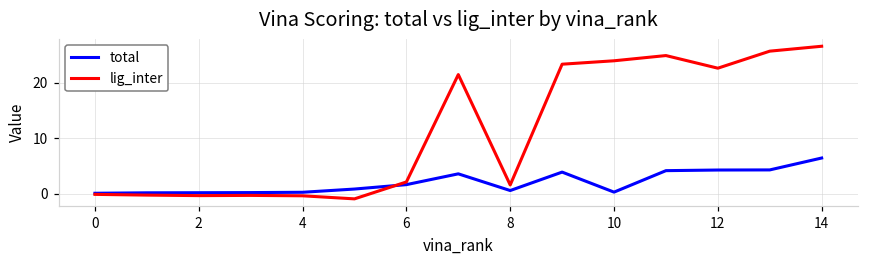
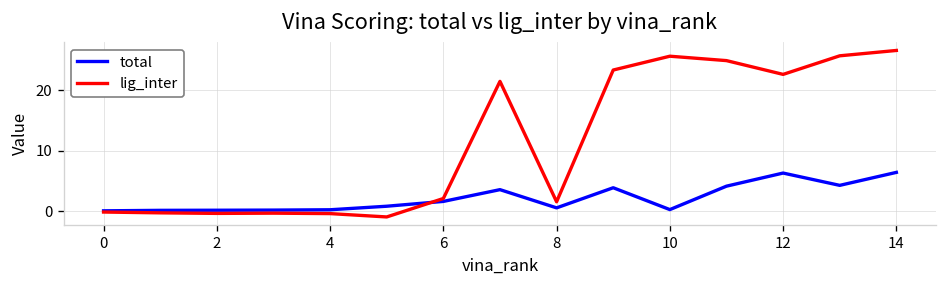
  {
    "total": {
      "2": 0,
      "4": 0,
      "8": 1,
      "10": 0,
-     "12": 4,
+     "12": 6,
      "14": 6
    },
    "lig_inter": {
      "2": 0,
      "4": 0,
      "8": 2,
-     "10": 24,
+     "10": 26,
      "12": 23,
      "14": 27
    }
  }
